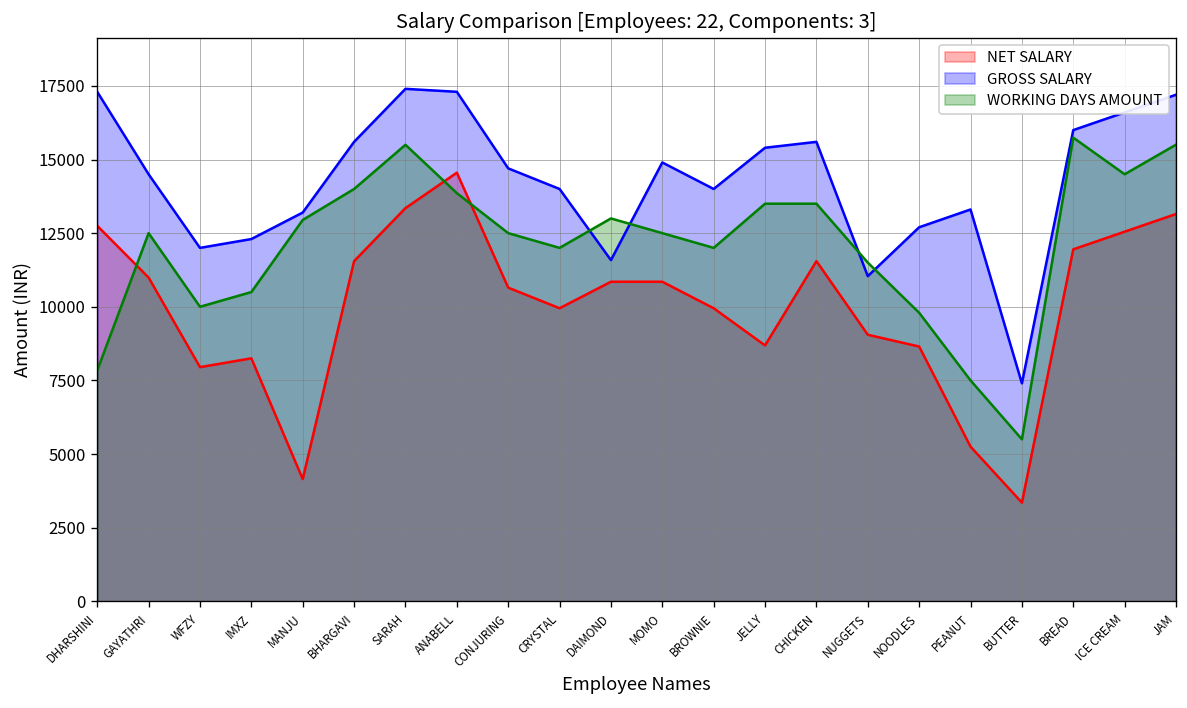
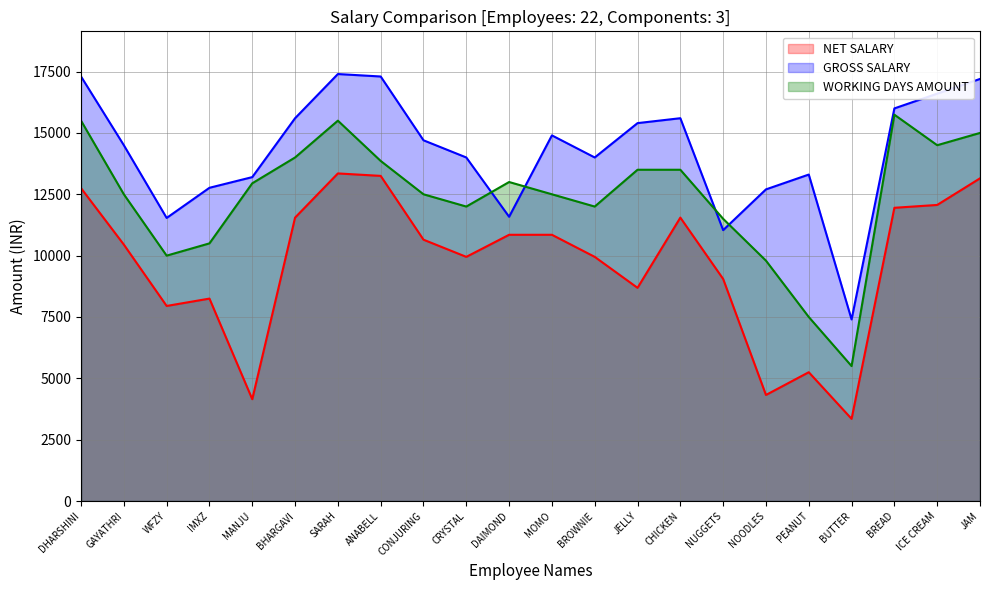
  {
    "NET SALARY": {
      "DHARSHINI": 12800,
-     "GAYATHRI": 11000,
+     "GAYATHRI": 10500,
      "WFZY": 8000,
      "IMXZ": 8300,
      "MANJU": 4200,
      "BHARGAVI": 11600,
      "SARAH": 13400,
-     "ANABELL": 14600,
+     "ANABELL": 13300,
      "CONJURING": 10700,
      "CRYSTAL": 10000,
      "DAIMOND": 10900,
      "MOMO": 10900,
      "BROWNIE": 10000,
      "JELLY": 8700,
      "CHICKEN": 11600,
      "NUGGETS": 9100,
-     "NOODLES": 8700,
+     "NOODLES": 4300,
      "PEANUT": 5300,
      "BUTTER": 3400,
      "BREAD": 12000,
-     "ICE CREAM": 12600,
+     "ICE CREAM": 12100,
      "JAM": 13200
    },
    "GROSS SALARY": {
      "DHARSHINI": 17300,
      "GAYATHRI": 14500,
-     "WFZY": 12000,
-     "IMXZ": 12300,
+     "WFZY": 11500,
+     "IMXZ": 12800,
      "MANJU": 13200,
      "BHARGAVI": 15600,
      "SARAH": 17400,
      "ANABELL": 17300,
      "CONJURING": 14700,
      "CRYSTAL": 14000,
      "DAIMOND": 11600,
      "MOMO": 14900,
      "BROWNIE": 14000,
      "JELLY": 15400,
      "CHICKEN": 15600,
      "NUGGETS": 11000,
      "NOODLES": 12700,
      "PEANUT": 13300,
      "BUTTER": 7400,
      "BREAD": 16000,
      "JAM": 17200
    },
    "WORKING DAYS AMOUNT": {
-     "DHARSHINI": 7800,
+     "DHARSHINI": 15500,
      "GAYATHRI": 12500,
      "WFZY": 10000,
      "IMXZ": 10500,
      "MANJU": 12900,
      "BHARGAVI": 14000,
      "SARAH": 15500,
      "ANABELL": 13900,
      "CONJURING": 12500,
      "CRYSTAL": 12000,
      "DAIMOND": 13000,
      "MOMO": 12500,
      "BROWNIE": 12000,
      "JELLY": 13500,
      "CHICKEN": 13500,
      "NUGGETS": 11500,
      "NOODLES": 9800,
      "PEANUT": 7500,
      "BUTTER": 5500,
      "BREAD": 15700,
      "ICE CREAM": 14500,
-     "JAM": 15500
+     "JAM": 15000
    }
  }
